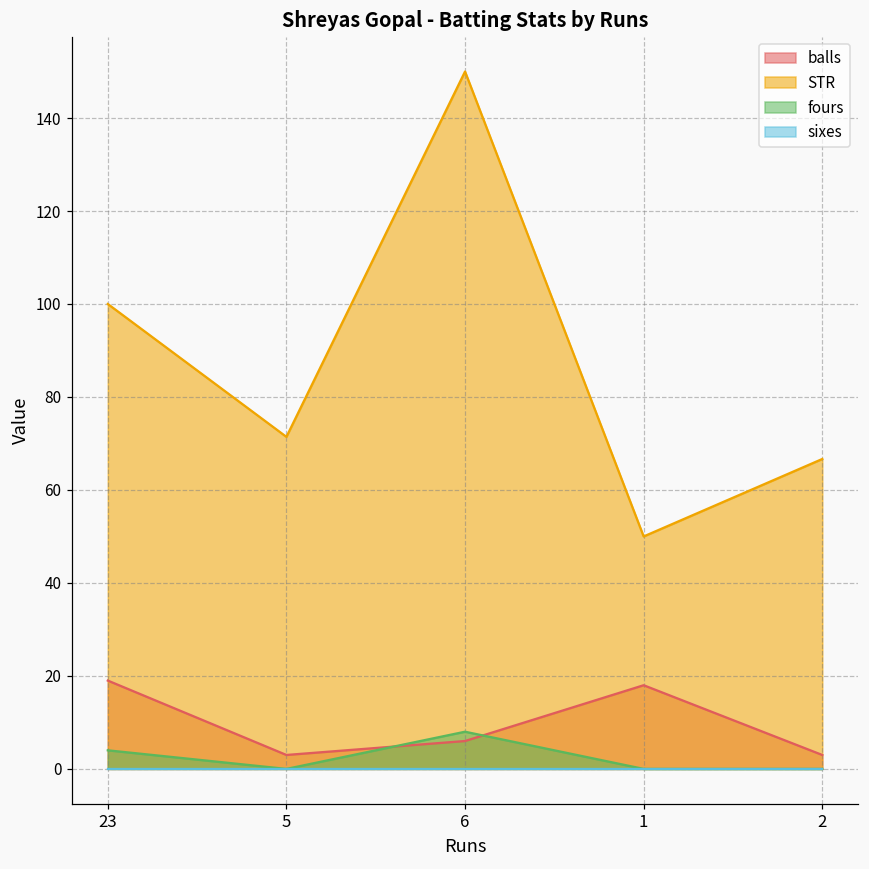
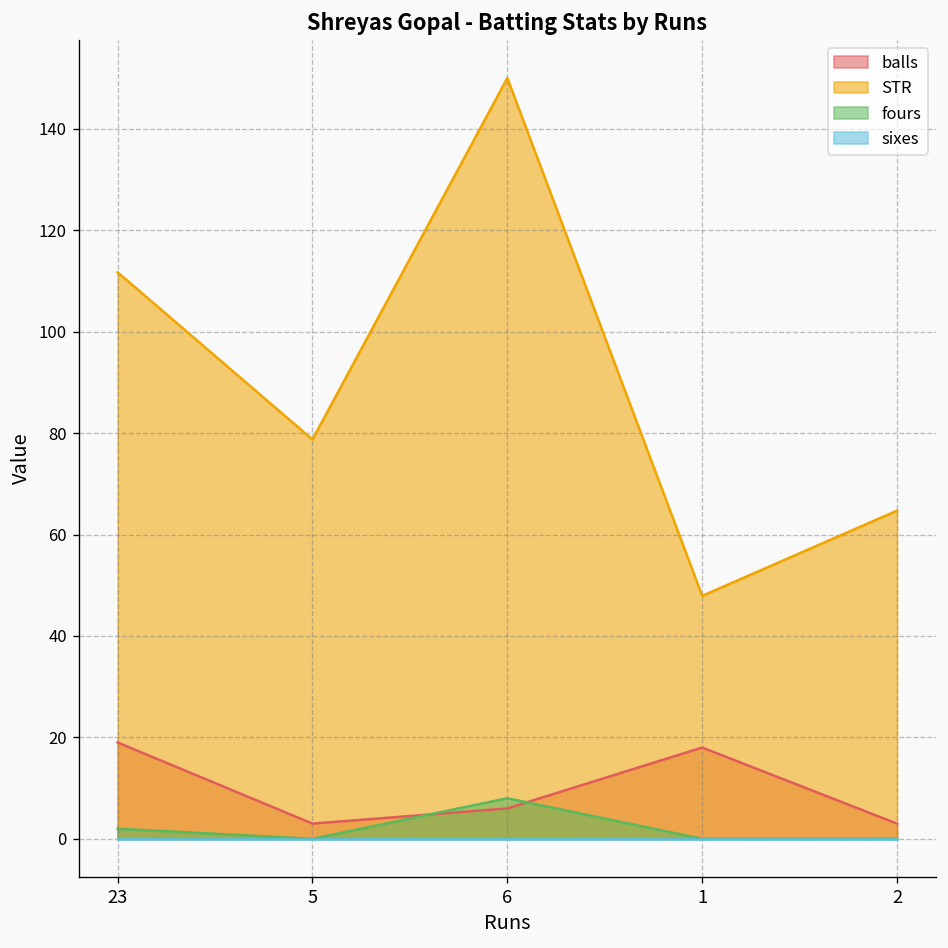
  {
    "balls": {
      "23": 19,
      "5": 3,
      "6": 6,
      "1": 18,
      "2": 3
    },
    "STR": {
-     "23": 100,
-     "5": 71,
+     "23": 112,
+     "5": 79,
      "6": 150,
-     "1": 50,
-     "2": 67
+     "1": 48,
+     "2": 65
    },
    "fours": {
-     "23": 4,
+     "23": 2,
      "6": 8
    },
    "sixes": {
      "23": 0,
      "6": 0
    }
  }
